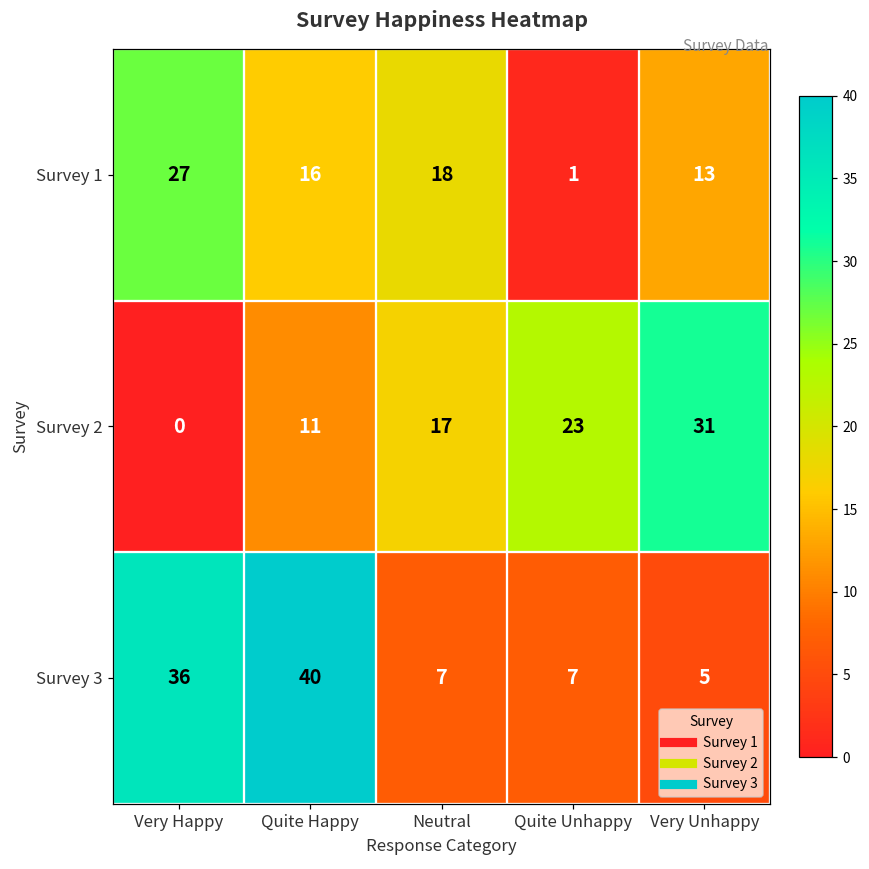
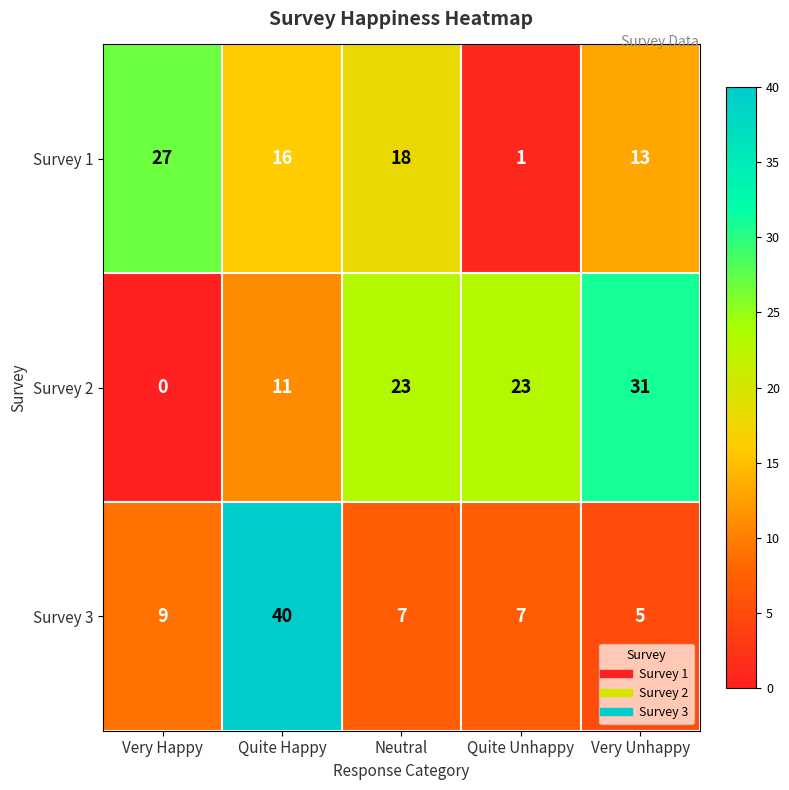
  {
    "Survey 1": {
      "Very Happy": 27,
      "Quite Happy": 16,
      "Neutral": 18,
      "Quite Unhappy": 1,
      "Very Unhappy": 13
    },
    "Survey 2": {
      "Very Happy": 0,
      "Quite Happy": 11,
-     "Neutral": 17,
+     "Neutral": 23,
      "Quite Unhappy": 23,
      "Very Unhappy": 31
    },
    "Survey 3": {
-     "Very Happy": 36,
+     "Very Happy": 9,
      "Quite Happy": 40,
      "Neutral": 7,
      "Quite Unhappy": 7,
      "Very Unhappy": 5
    }
  }
